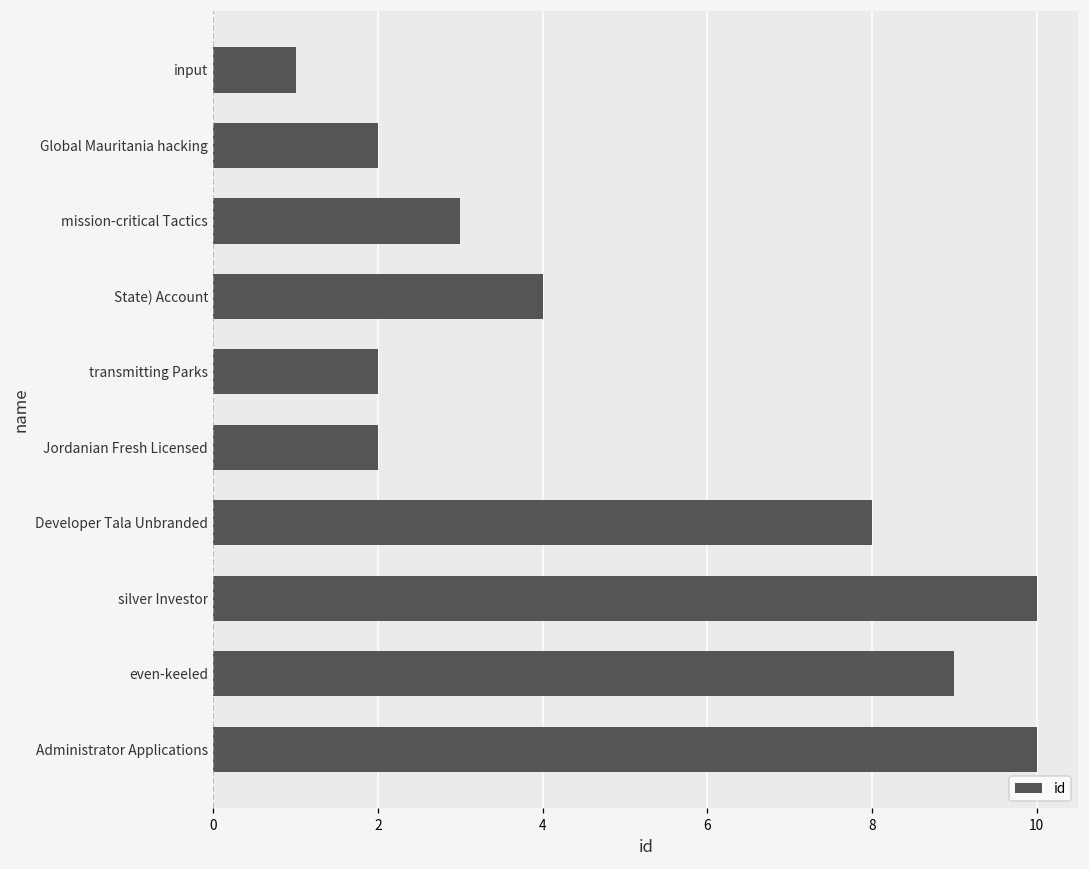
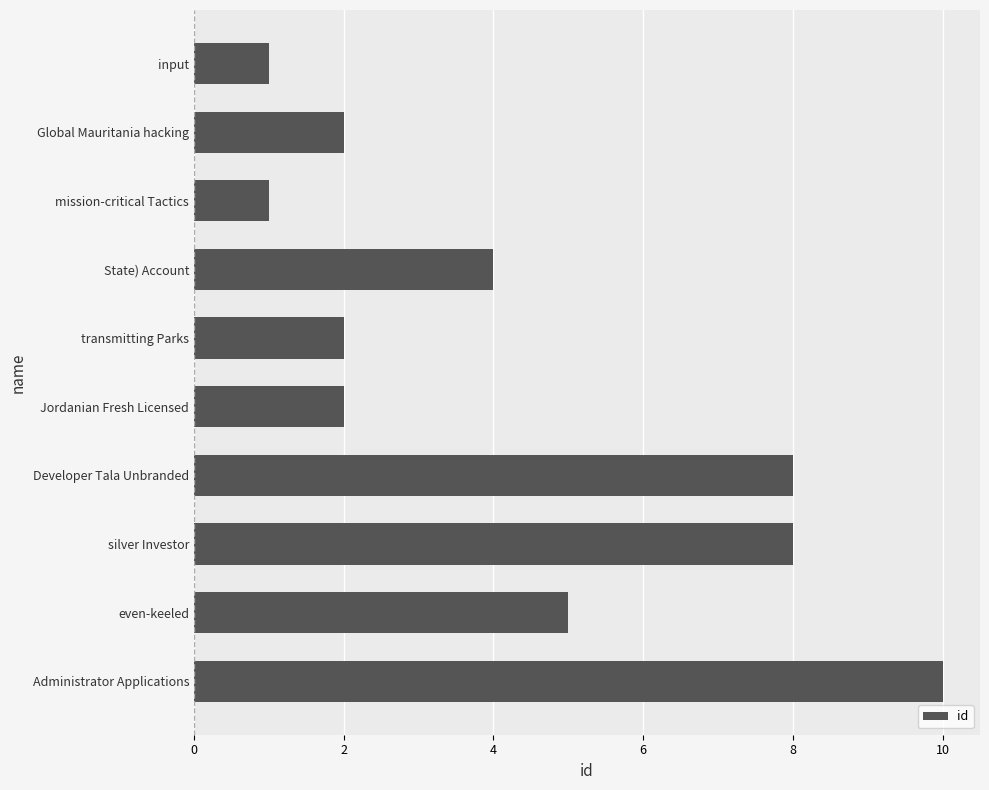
  {
    "input": 1,
    "Global Mauritania hacking": 2,
-   "mission-critical Tactics": 3,
+   "mission-critical Tactics": 1,
    "State) Account": 4,
    "transmitting Parks": 2,
    "Jordanian Fresh Licensed": 2,
    "Developer Tala Unbranded": 8,
-   "silver Investor": 10,
-   "even-keeled": 9,
+   "silver Investor": 8,
+   "even-keeled": 5,
    "Administrator Applications": 10
  }
